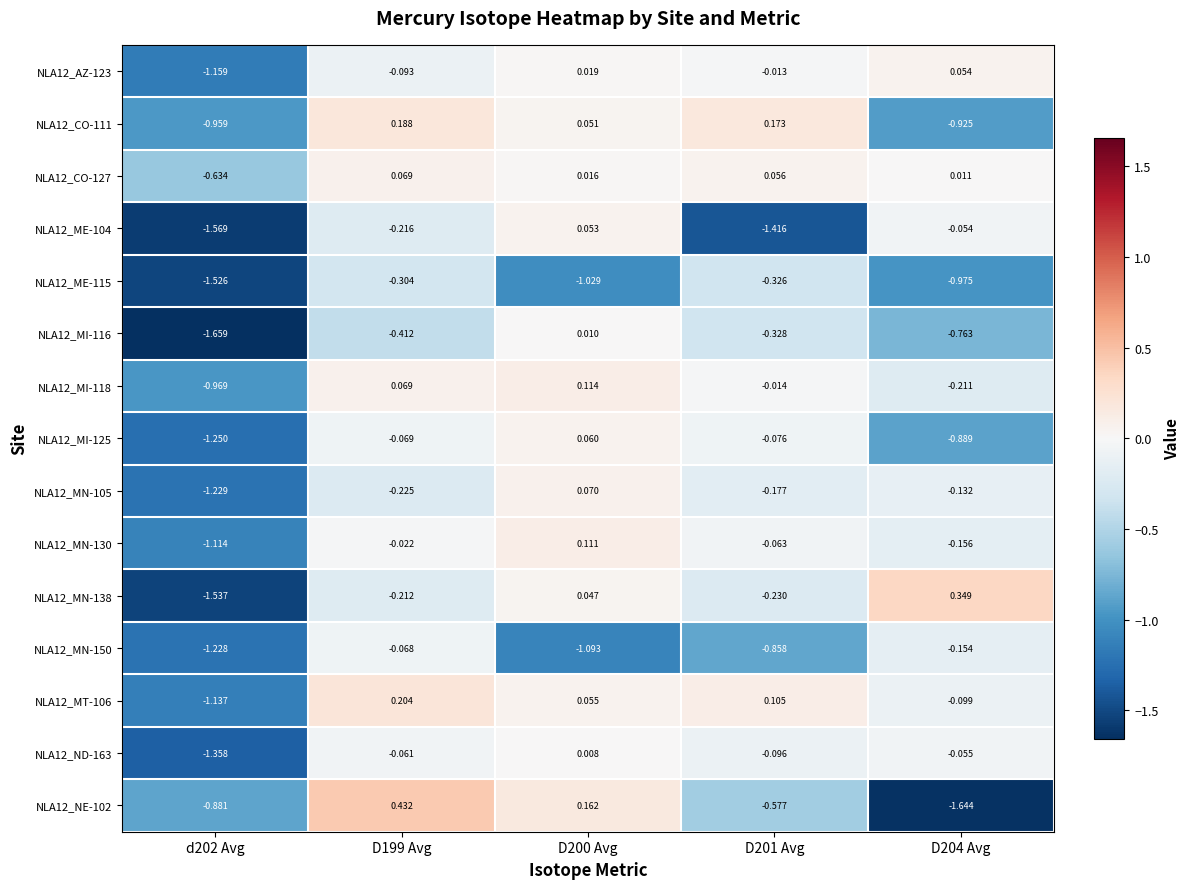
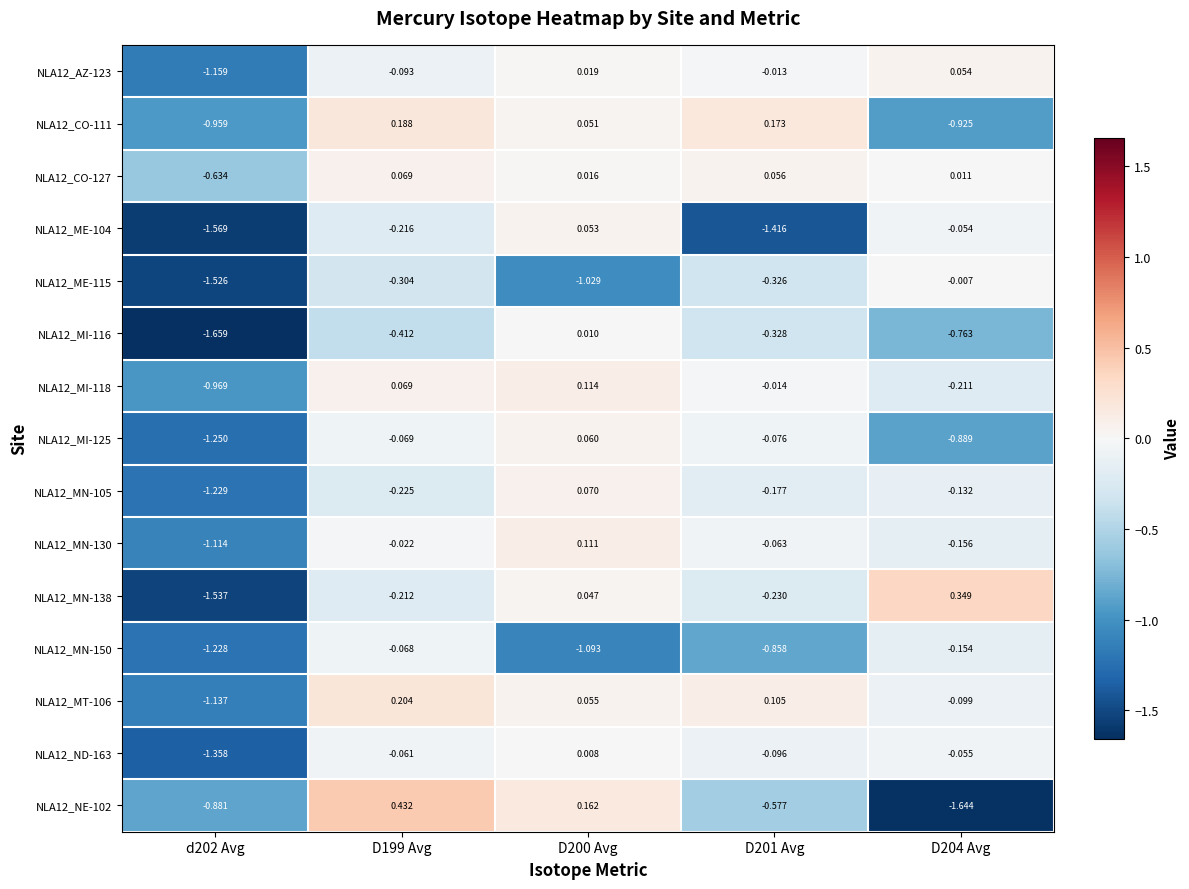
  {
    "NLA12_AZ-123": {
      "d202 Avg": -1.159,
      "D199 Avg": -0.093,
      "D200 Avg": 0.019,
      "D201 Avg": -0.013,
      "D204 Avg": 0.054
    },
    "NLA12_CO-111": {
      "d202 Avg": -0.959,
      "D199 Avg": 0.188,
      "D200 Avg": 0.051,
      "D201 Avg": 0.173,
      "D204 Avg": -0.925
    },
    "NLA12_CO-127": {
      "d202 Avg": -0.634,
      "D199 Avg": 0.069,
      "D200 Avg": 0.016,
      "D201 Avg": 0.056,
      "D204 Avg": 0.011
    },
    "NLA12_ME-104": {
      "d202 Avg": -1.569,
      "D199 Avg": -0.216,
      "D200 Avg": 0.053,
      "D201 Avg": -1.416,
      "D204 Avg": -0.054
    },
    "NLA12_ME-115": {
      "d202 Avg": -1.526,
      "D199 Avg": -0.304,
      "D200 Avg": -1.029,
      "D201 Avg": -0.326,
-     "D204 Avg": -0.975
+     "D204 Avg": -0.007
    },
    "NLA12_MI-116": {
      "d202 Avg": -1.659,
      "D199 Avg": -0.412,
      "D200 Avg": 0.010,
      "D201 Avg": -0.328,
      "D204 Avg": -0.763
    },
    "NLA12_MI-118": {
      "d202 Avg": -0.969,
      "D199 Avg": 0.069,
      "D200 Avg": 0.114,
      "D201 Avg": -0.014,
      "D204 Avg": -0.211
    },
    "NLA12_MI-125": {
      "d202 Avg": -1.250,
      "D199 Avg": -0.069,
      "D200 Avg": 0.060,
      "D201 Avg": -0.076,
      "D204 Avg": -0.889
    },
    "NLA12_MN-105": {
      "d202 Avg": -1.229,
      "D199 Avg": -0.225,
      "D200 Avg": 0.070,
      "D201 Avg": -0.177,
      "D204 Avg": -0.132
    },
    "NLA12_MN-130": {
      "d202 Avg": -1.114,
      "D199 Avg": -0.022,
      "D200 Avg": 0.111,
      "D201 Avg": -0.063,
      "D204 Avg": -0.156
    },
    "NLA12_MN-138": {
      "d202 Avg": -1.537,
      "D199 Avg": -0.212,
      "D200 Avg": 0.047,
      "D201 Avg": -0.230,
      "D204 Avg": 0.349
    },
    "NLA12_MN-150": {
      "d202 Avg": -1.228,
      "D199 Avg": -0.068,
      "D200 Avg": -1.093,
      "D201 Avg": -0.858,
      "D204 Avg": -0.154
    },
    "NLA12_MT-106": {
      "d202 Avg": -1.137,
      "D199 Avg": 0.204,
      "D200 Avg": 0.055,
      "D201 Avg": 0.105,
      "D204 Avg": -0.099
    },
    "NLA12_ND-163": {
      "d202 Avg": -1.358,
      "D199 Avg": -0.061,
      "D200 Avg": 0.008,
      "D201 Avg": -0.096,
      "D204 Avg": -0.055
    },
    "NLA12_NE-102": {
      "d202 Avg": -0.881,
      "D199 Avg": 0.432,
      "D200 Avg": 0.162,
      "D201 Avg": -0.577,
      "D204 Avg": -1.644
    }
  }
